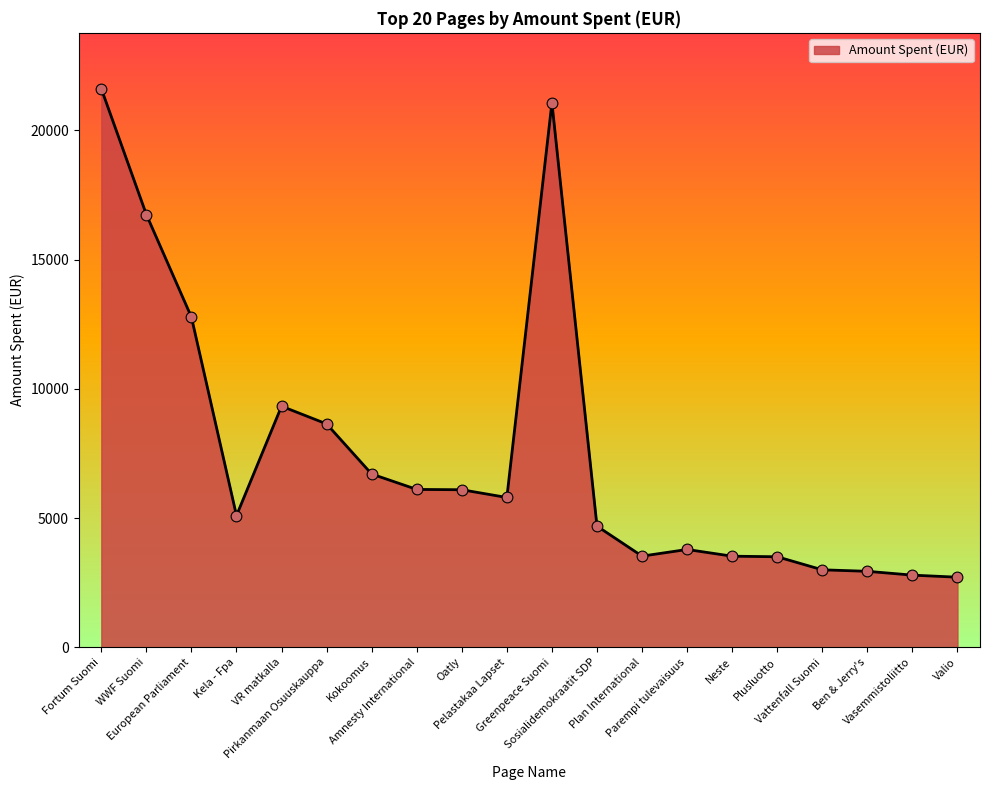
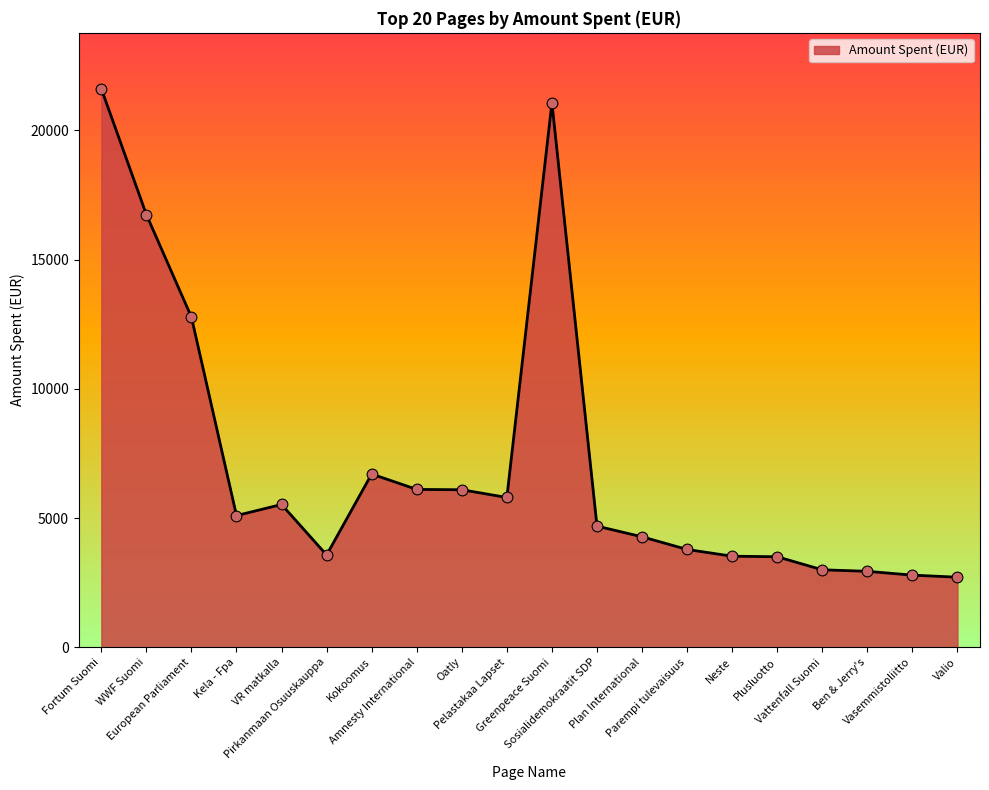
  {
    "Fortum Suomi": 21600,
    "WWF Suomi": 16700,
    "European Parliament": 12800,
    "Kela - Fpa": 5100,
-   "VR matkalla": 9300,
-   "Pirkanmaan Osuuskauppa": 8600,
+   "VR matkalla": 5500,
+   "Pirkanmaan Osuuskauppa": 3600,
    "Kokoomus": 6700,
    "Amnesty International": 6100,
    "Oatly": 6100,
    "Pelastakaa Lapset": 5800,
    "Greenpeace Suomi": 21100,
    "Sosialidemokraatit SDP": 4700,
-   "Plan International": 3500,
+   "Plan International": 4300,
    "Parempi tulevaisuus": 3800,
    "Neste": 3500,
    "Plusluotto": 3500,
    "Vattenfall Suomi": 3000,
    "Ben & Jerry's": 2900,
    "Vasemmistoliitto": 2800,
    "Valio": 2700
  }
